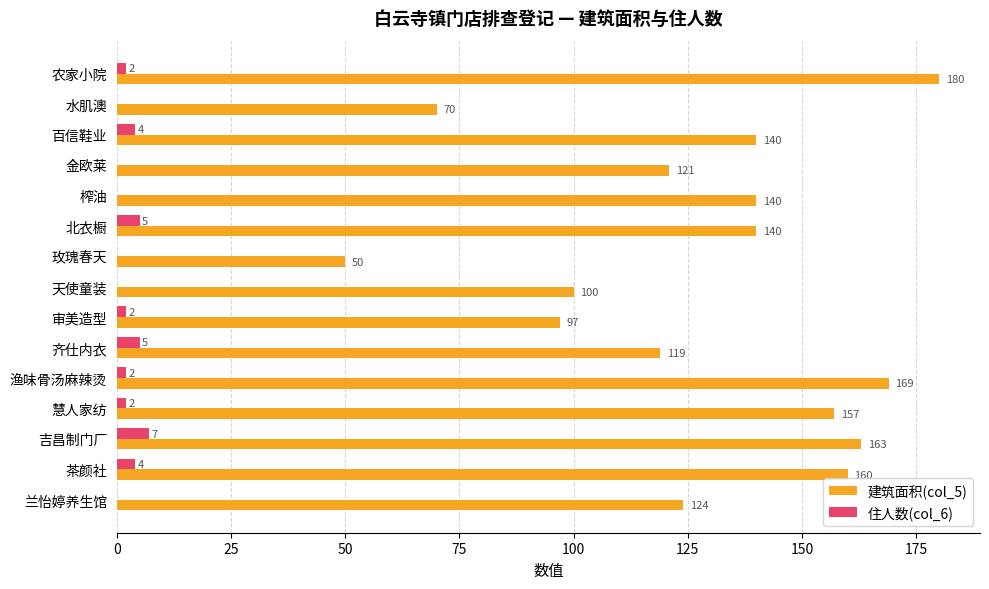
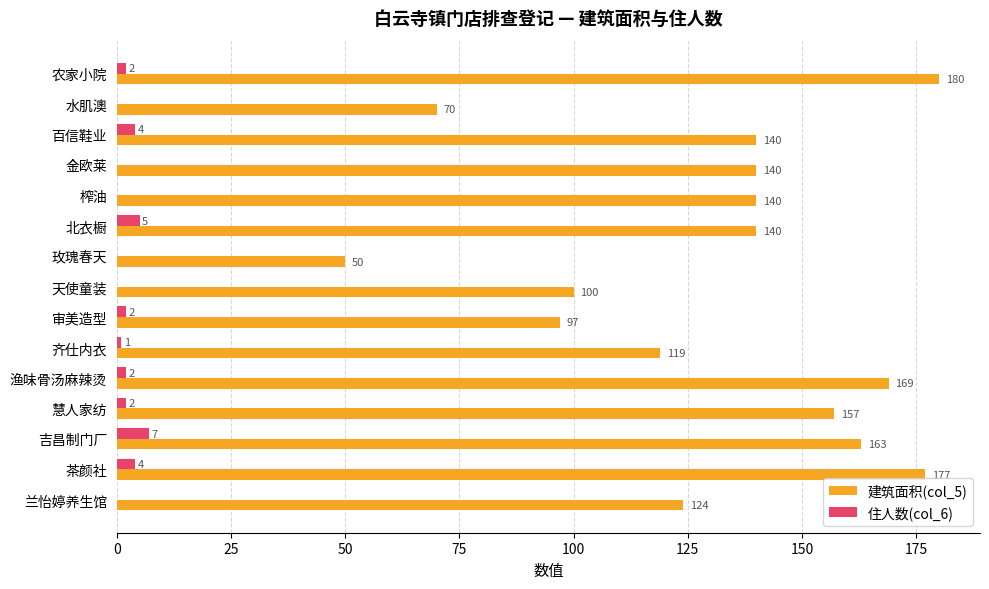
  {
    "建筑面积(col_5)": {
      "农家小院": 180,
      "水肌澳": 70,
      "百信鞋业": 140,
-     "金欧莱": 121,
+     "金欧莱": 140,
      "榨油": 140,
      "北衣橱": 140,
      "玫瑰春天": 50,
      "天使童装": 100,
      "审美造型": 97,
      "齐仕内衣": 119,
      "渔味骨汤麻辣烫": 169,
      "慧人家纺": 157,
      "吉昌制门厂": 163,
-     "茶颜社": 160,
+     "茶颜社": 177,
      "兰怡婷养生馆": 124
    },
    "住人数(col_6)": {
      "农家小院": 2,
      "百信鞋业": 4,
      "北衣橱": 5,
      "审美造型": 2,
-     "齐仕内衣": 5,
+     "齐仕内衣": 1,
      "渔味骨汤麻辣烫": 2,
      "慧人家纺": 2,
      "吉昌制门厂": 7,
      "茶颜社": 4
    }
  }
